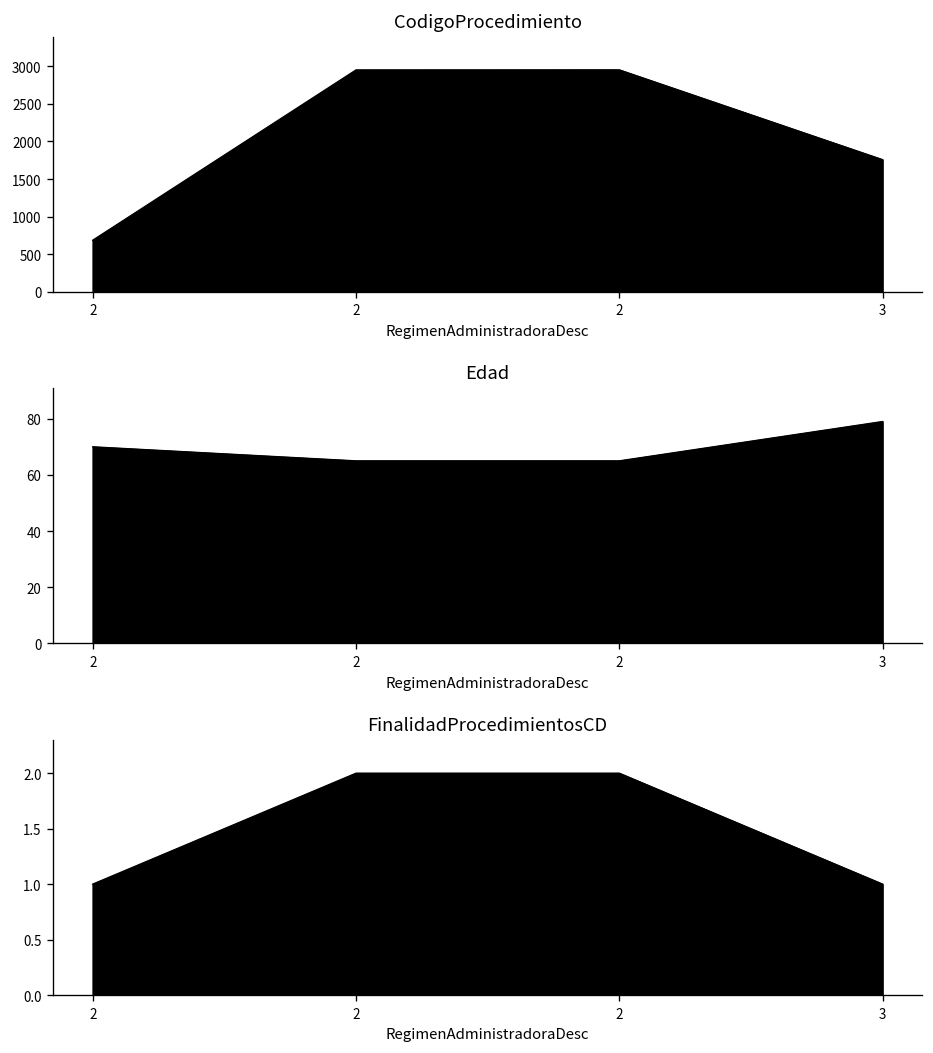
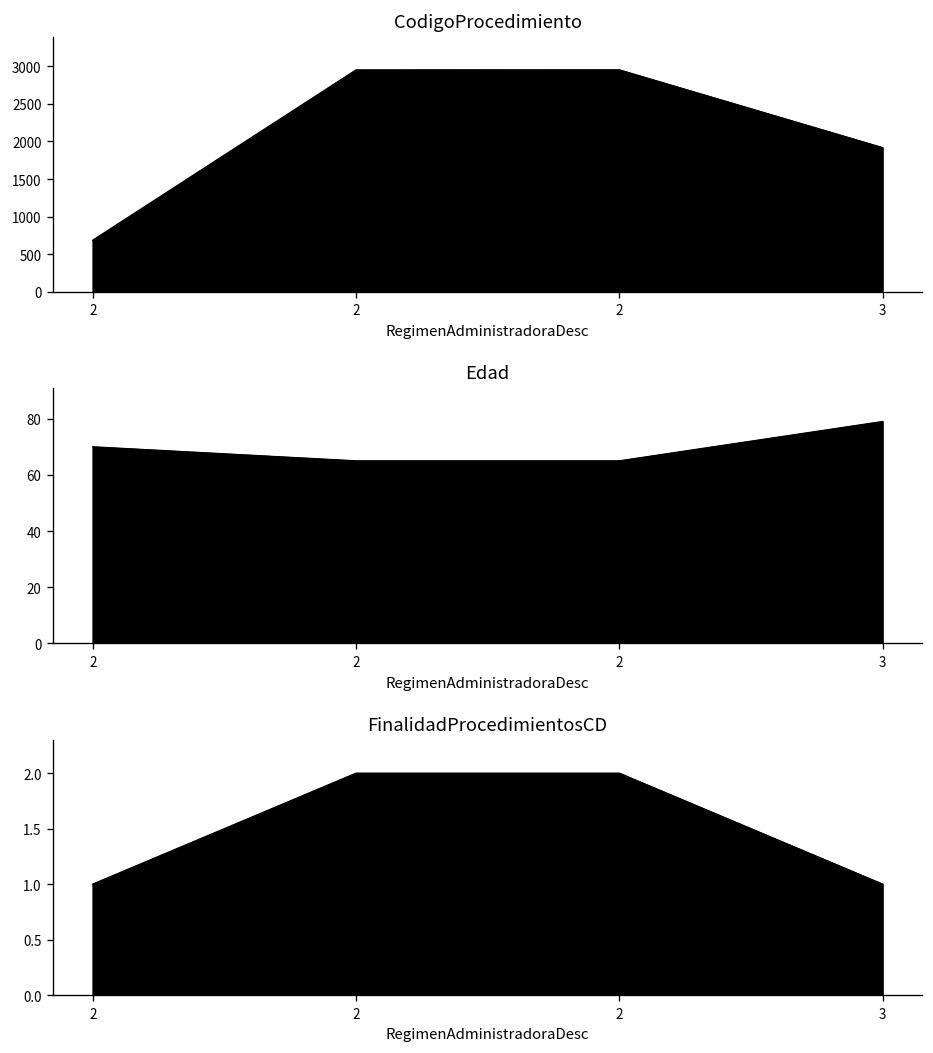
  {
    "CodigoProcedimiento": {
-     "3": 1800
+     "3": 1900
    },
    "Edad": {
      "3": 79
    },
    "FinalidadProcedimientosCD": {
      "3": 1.0
    }
  }
